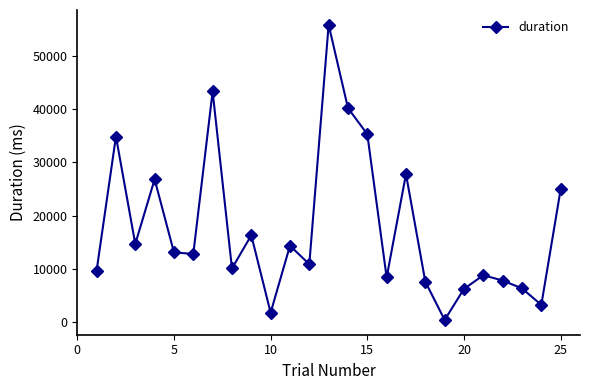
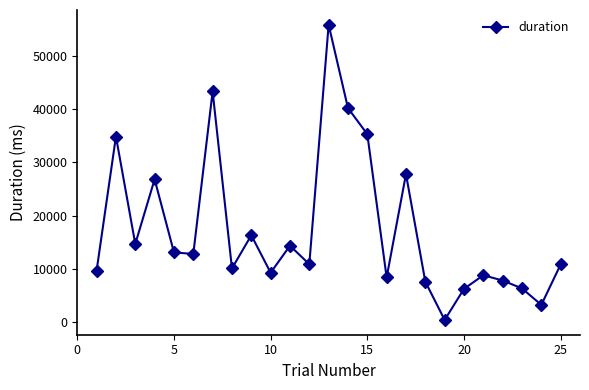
  {
    "5": 13000,
-   "10": 2000,
+   "10": 9000,
    "15": 35000,
    "20": 6000,
-   "25": 25000
+   "25": 11000
  }
